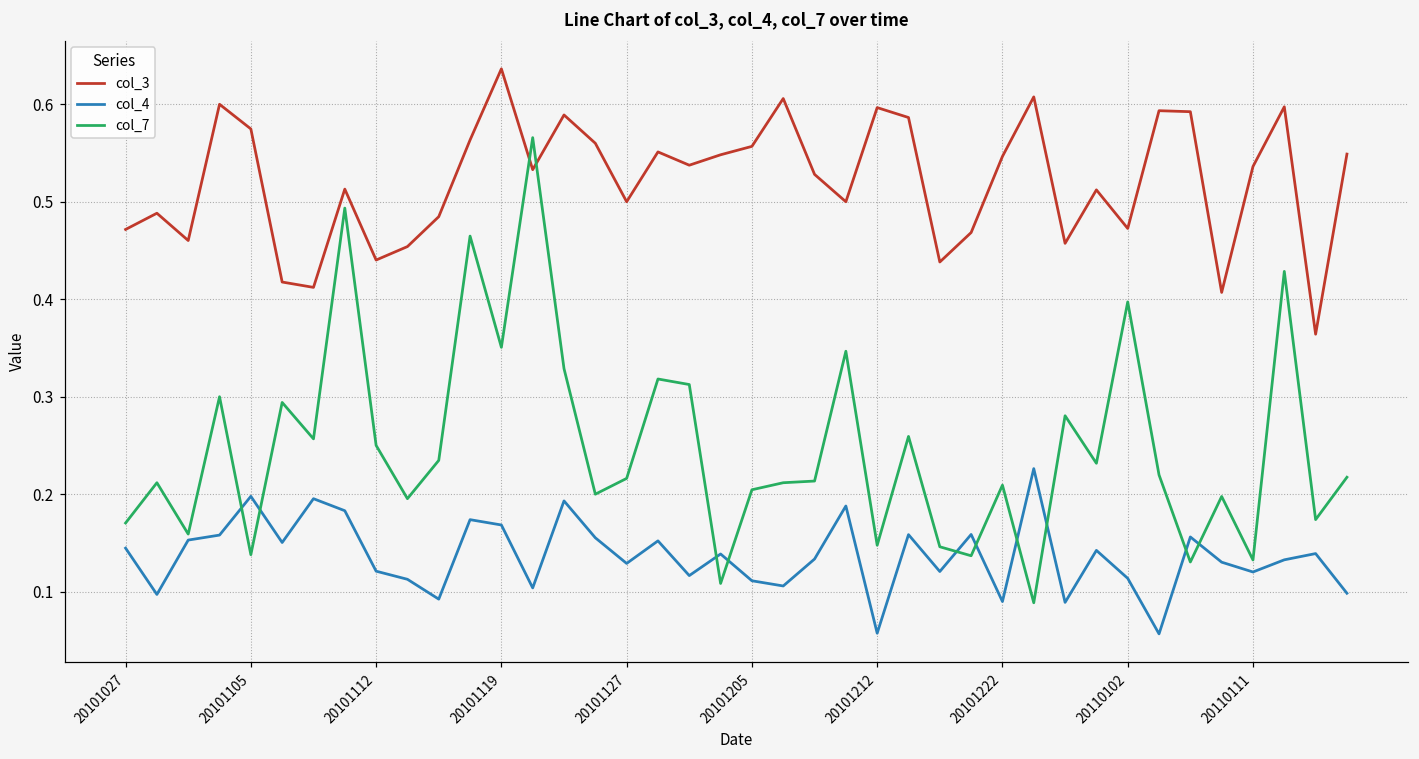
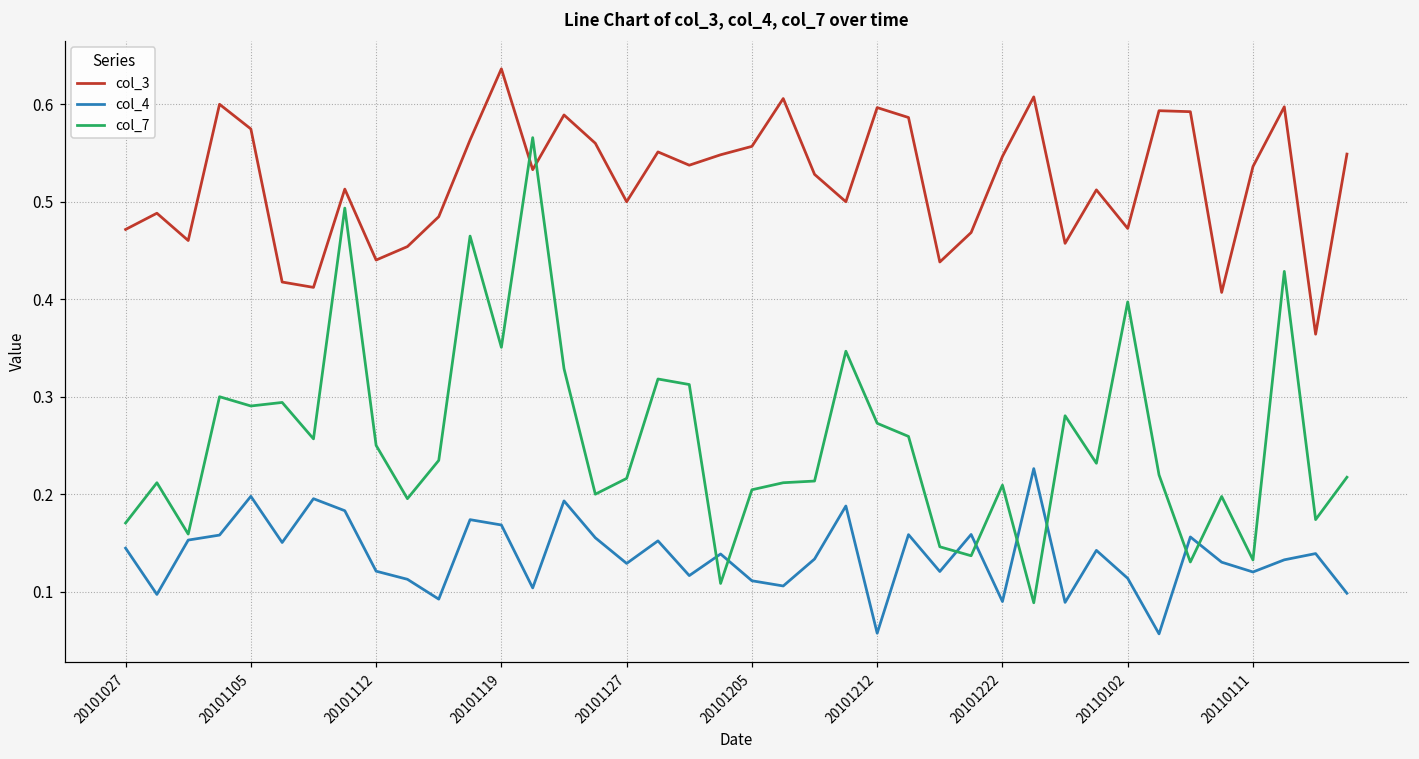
  {
    "col_3": {
      "20101027": 0.47,
      "20101105": 0.57,
      "20101112": 0.44,
      "20101119": 0.64,
      "20101127": 0.50,
      "20101205": 0.56,
      "20101212": 0.60,
      "20101222": 0.55,
      "20110102": 0.47,
      "20110111": 0.54
    },
    "col_4": {
      "20101027": 0.14,
      "20101105": 0.20,
      "20101112": 0.12,
      "20101119": 0.17,
      "20101127": 0.13,
      "20101205": 0.11,
      "20101212": 0.06,
      "20101222": 0.09,
      "20110102": 0.11,
      "20110111": 0.12
    },
    "col_7": {
      "20101027": 0.17,
-     "20101105": 0.14,
+     "20101105": 0.29,
      "20101112": 0.25,
      "20101119": 0.35,
      "20101127": 0.22,
      "20101205": 0.20,
-     "20101212": 0.15,
+     "20101212": 0.27,
      "20101222": 0.21,
      "20110102": 0.40,
      "20110111": 0.13
    }
  }
